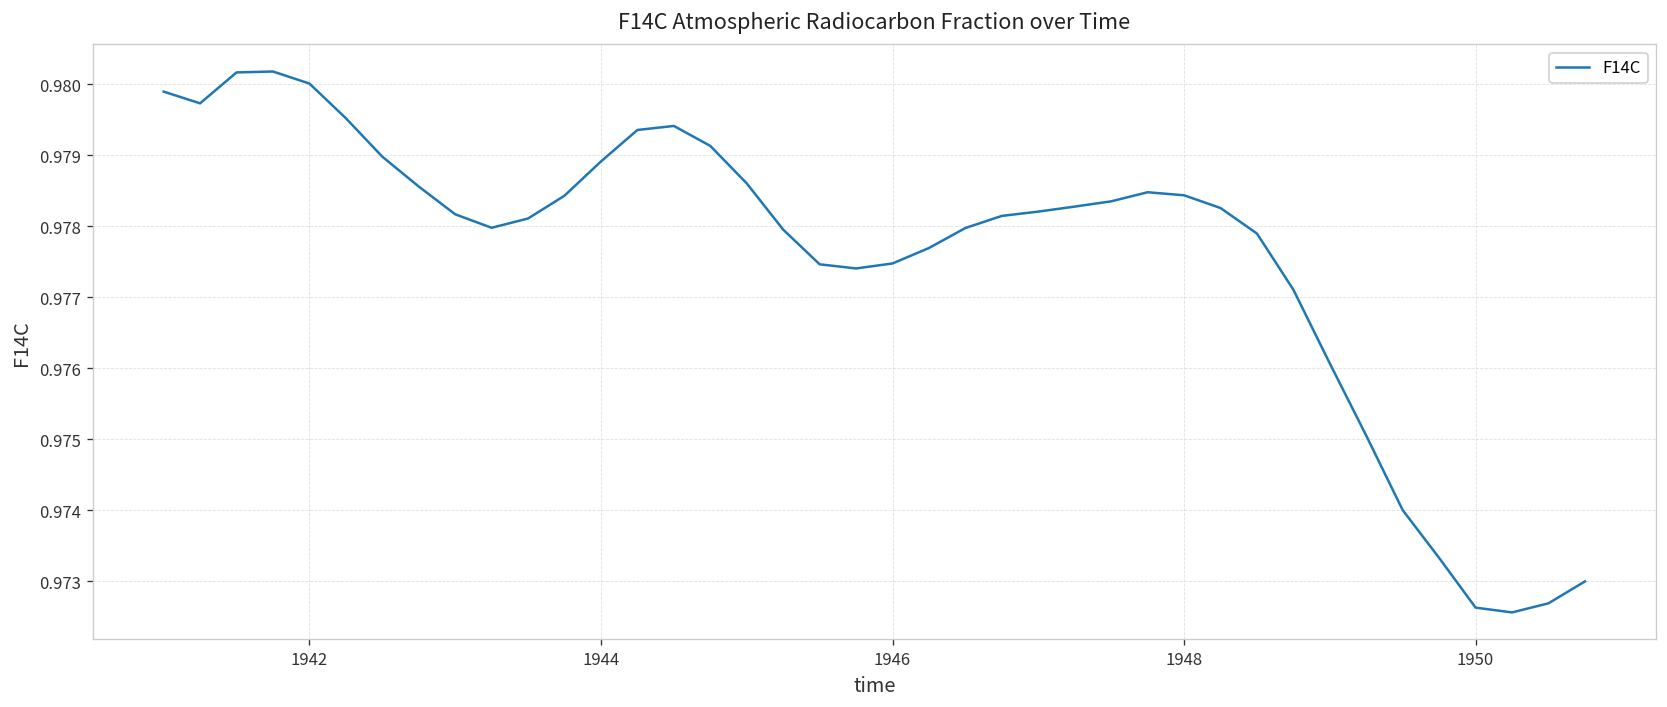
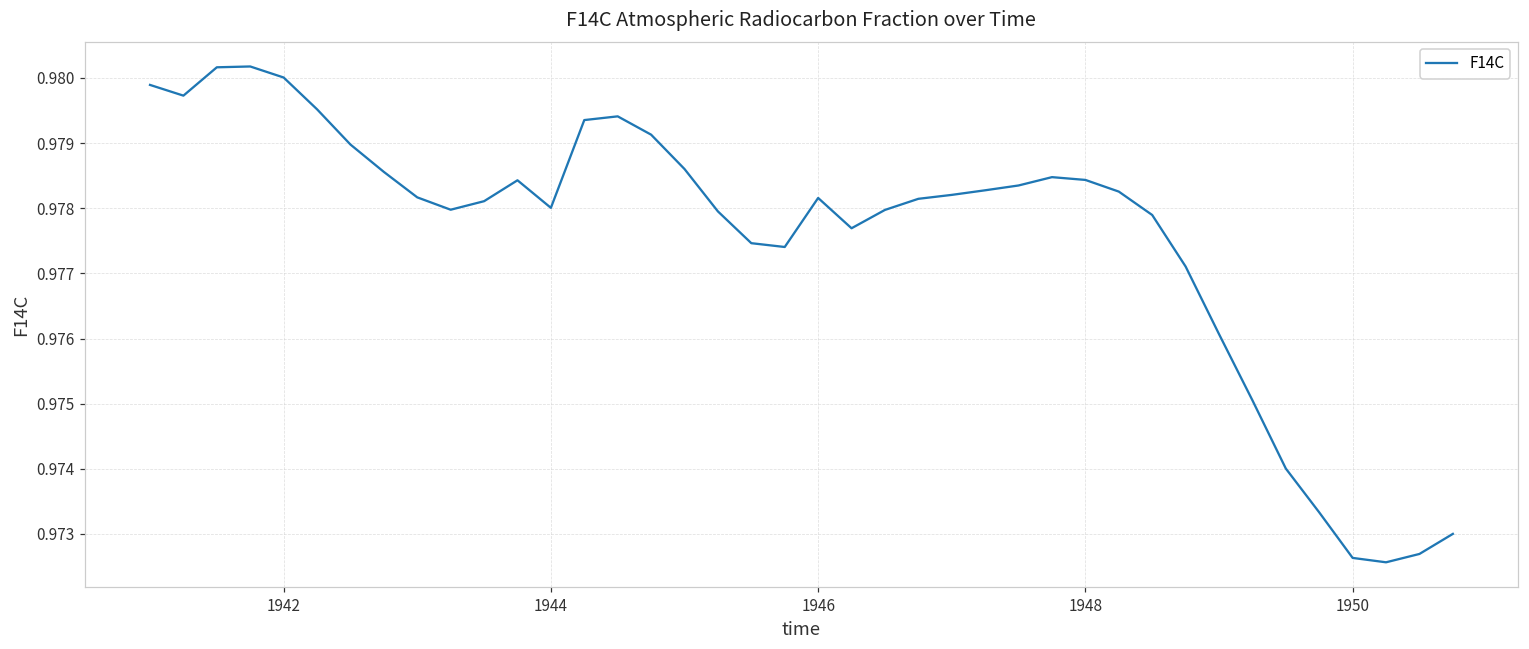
  {
    "1942": 0.9800,
-   "1944": 0.9789,
-   "1946": 0.9775,
+   "1944": 0.9780,
+   "1946": 0.9782,
    "1948": 0.9784,
    "1950": 0.9726
  }
